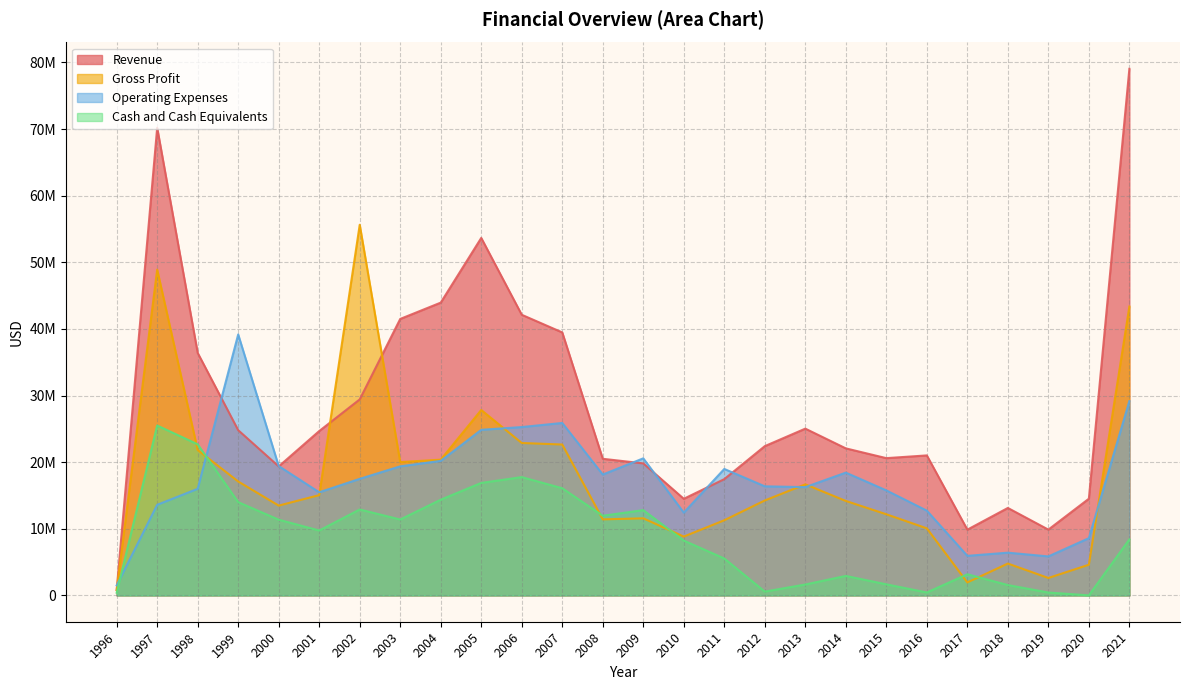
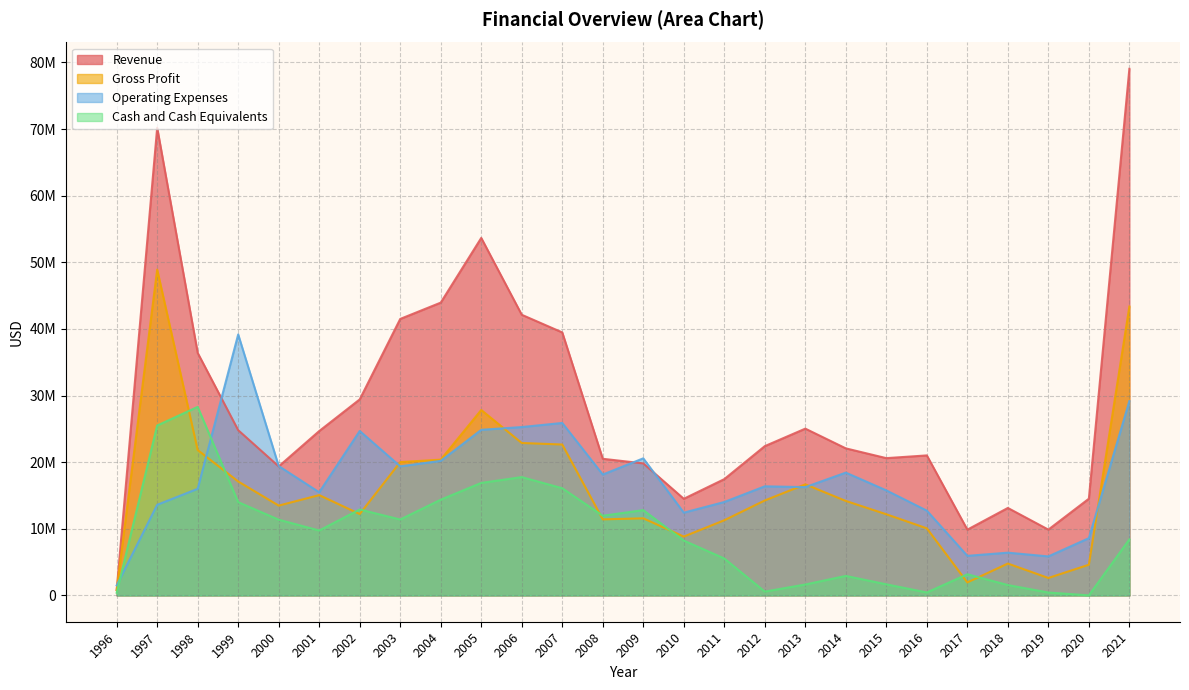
  {
    "Revenue": {
      "1998": 36000000,
      "1999": 25000000,
      "2001": 25000000,
      "2002": 29000000,
      "2003": 41000000,
      "2004": 44000000,
      "2005": 54000000,
      "2006": 42000000,
      "2007": 39000000,
      "2008": 21000000,
      "2009": 20000000,
      "2010": 15000000,
      "2011": 17000000,
      "2012": 22000000,
      "2013": 25000000,
      "2014": 22000000,
      "2015": 21000000,
      "2016": 21000000,
      "2017": 10000000,
      "2018": 13000000,
      "2019": 10000000,
      "2020": 15000000,
      "2021": 79000000
    },
    "Gross Profit": {
      "1997": 49000000,
      "1998": 22000000,
      "1999": 17000000,
      "2000": 13000000,
      "2001": 15000000,
-     "2002": 56000000,
+     "2002": 12000000,
      "2003": 20000000,
      "2005": 28000000,
      "2006": 23000000,
      "2007": 23000000,
      "2008": 11000000,
      "2009": 12000000,
      "2010": 9000000,
      "2011": 11000000,
      "2012": 14000000,
      "2013": 17000000,
      "2014": 14000000,
      "2015": 12000000,
      "2016": 10000000,
      "2017": 2000000,
      "2018": 5000000,
      "2019": 3000000,
      "2020": 5000000,
      "2021": 43000000
    },
    "Operating Expenses": {
      "1996": 2000000,
      "1997": 14000000,
      "1998": 16000000,
      "1999": 39000000,
      "2001": 15000000,
-     "2002": 17000000,
+     "2002": 25000000,
      "2003": 19000000,
      "2005": 25000000,
      "2006": 25000000,
      "2007": 26000000,
      "2008": 18000000,
      "2009": 21000000,
      "2010": 12000000,
-     "2011": 19000000,
+     "2011": 14000000,
      "2012": 16000000,
      "2013": 16000000,
      "2014": 18000000,
      "2015": 16000000,
      "2016": 13000000,
      "2017": 6000000,
      "2018": 6000000,
      "2019": 6000000,
      "2020": 9000000,
      "2021": 29000000
    },
    "Cash and Cash Equivalents": {
      "1996": 0,
      "1997": 26000000,
-     "1998": 23000000,
+     "1998": 28000000,
      "1999": 14000000,
      "2000": 11000000,
      "2001": 10000000,
      "2002": 13000000,
      "2003": 11000000,
      "2004": 14000000,
      "2005": 17000000,
      "2006": 18000000,
      "2007": 16000000,
      "2008": 12000000,
      "2009": 13000000,
      "2010": 8000000,
      "2011": 6000000,
      "2012": 1000000,
      "2013": 2000000,
      "2014": 3000000,
      "2015": 2000000,
      "2016": 0,
      "2017": 3000000,
      "2018": 2000000,
      "2019": 0,
      "2020": 0,
      "2021": 8000000
    }
  }
